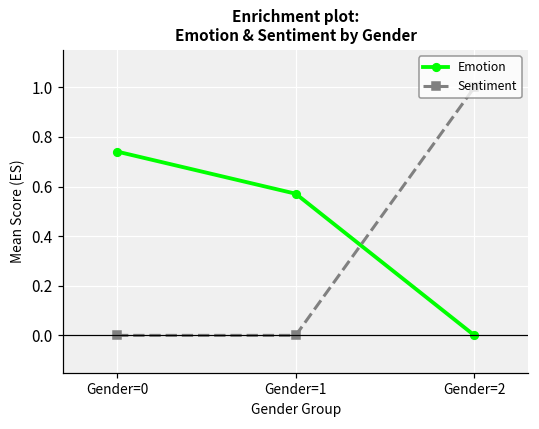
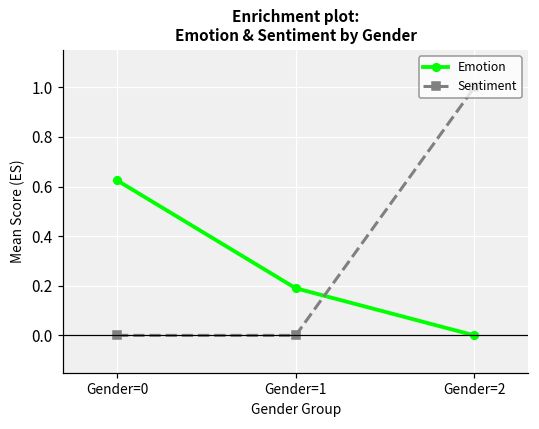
  {
    "Emotion": {
-     "Gender=0": 0.74,
-     "Gender=1": 0.57,
+     "Gender=0": 0.63,
+     "Gender=1": 0.19,
      "Gender=2": 0.00
    },
    "Sentiment": {
      "Gender=0": 0.00,
      "Gender=1": 0.00
    }
  }
